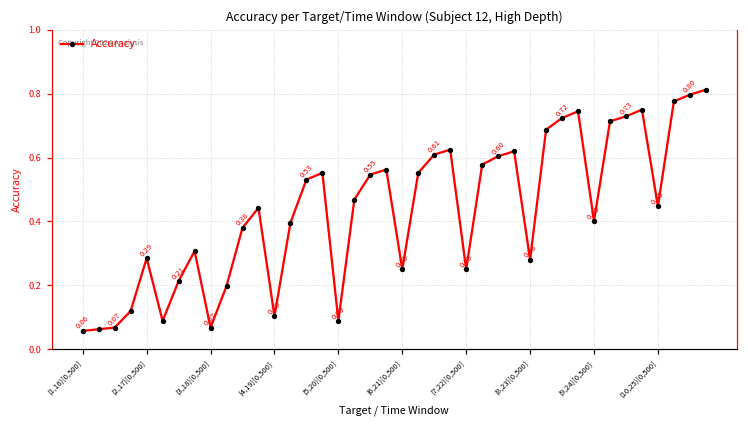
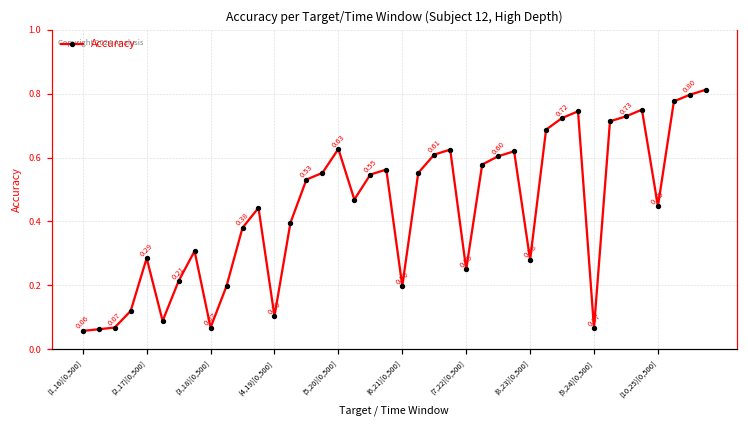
  {
    "(1,16)[0,500]": 0.06,
    "(2,17)[0,500]": 0.29,
    "(3,18)[0,500]": 0.07,
    "(4,19)[0,500]": 0.10,
-   "(5,20)[0,500]": 0.09,
-   "(6,21)[0,500]": 0.25,
+   "(5,20)[0,500]": 0.63,
+   "(6,21)[0,500]": 0.20,
    "(7,22)[0,500]": 0.25,
    "(8,23)[0,500]": 0.28,
-   "(9,24)[0,500]": 0.40,
+   "(9,24)[0,500]": 0.07,
    "(10,25)[0,500]": 0.45
  }
